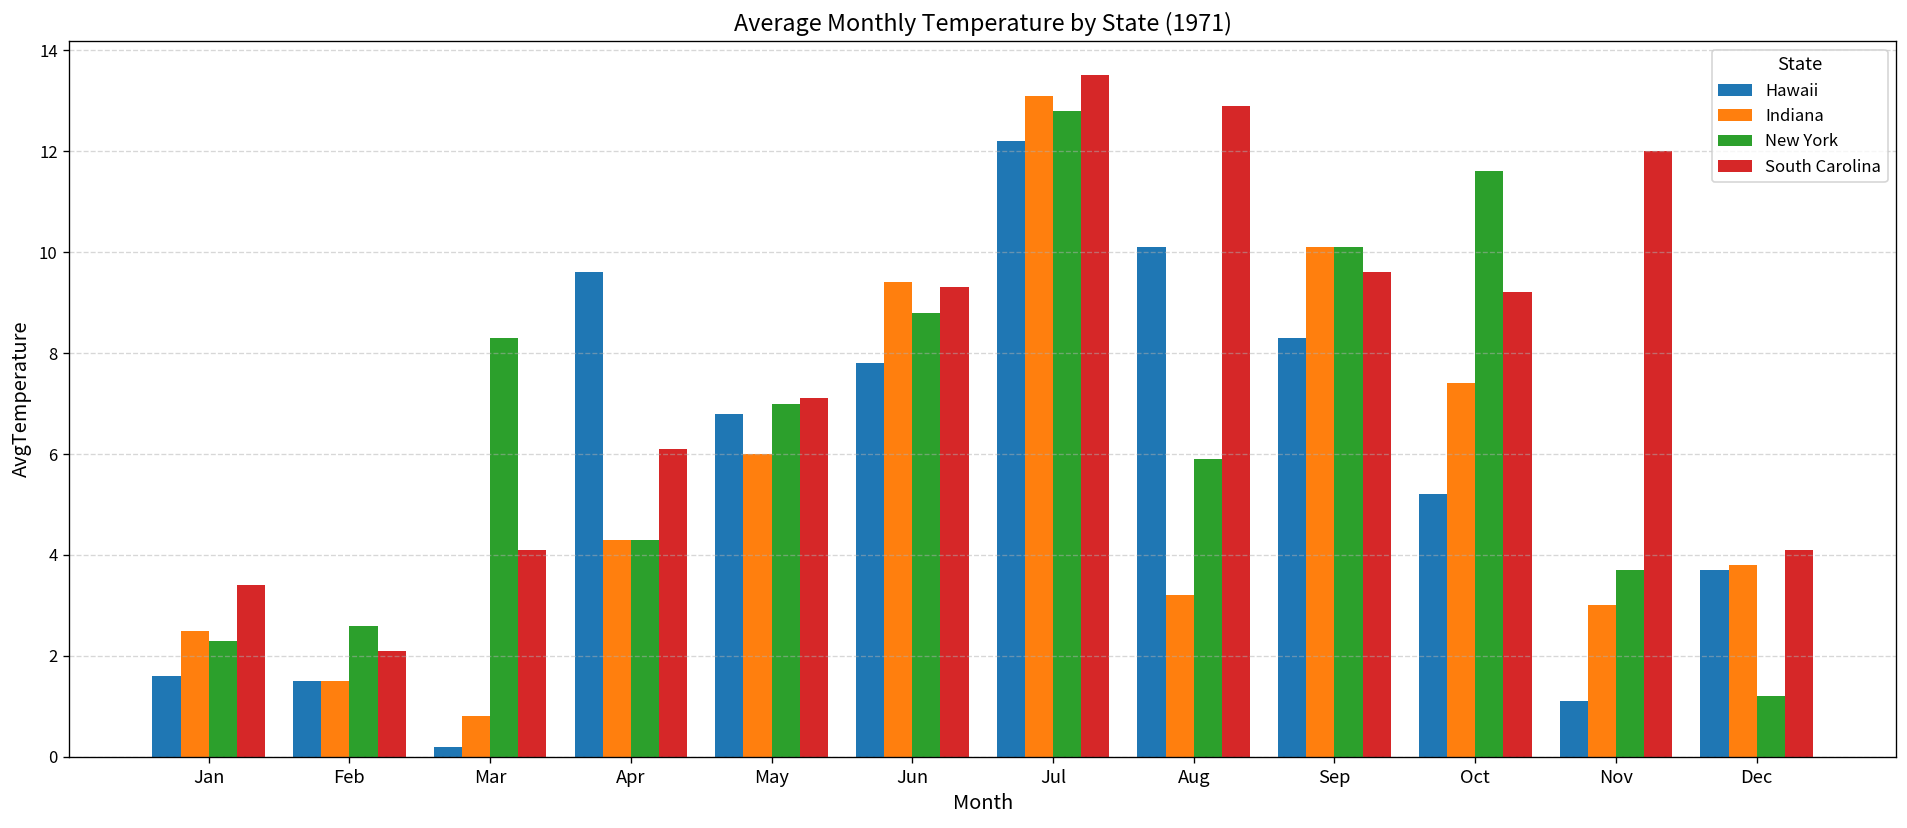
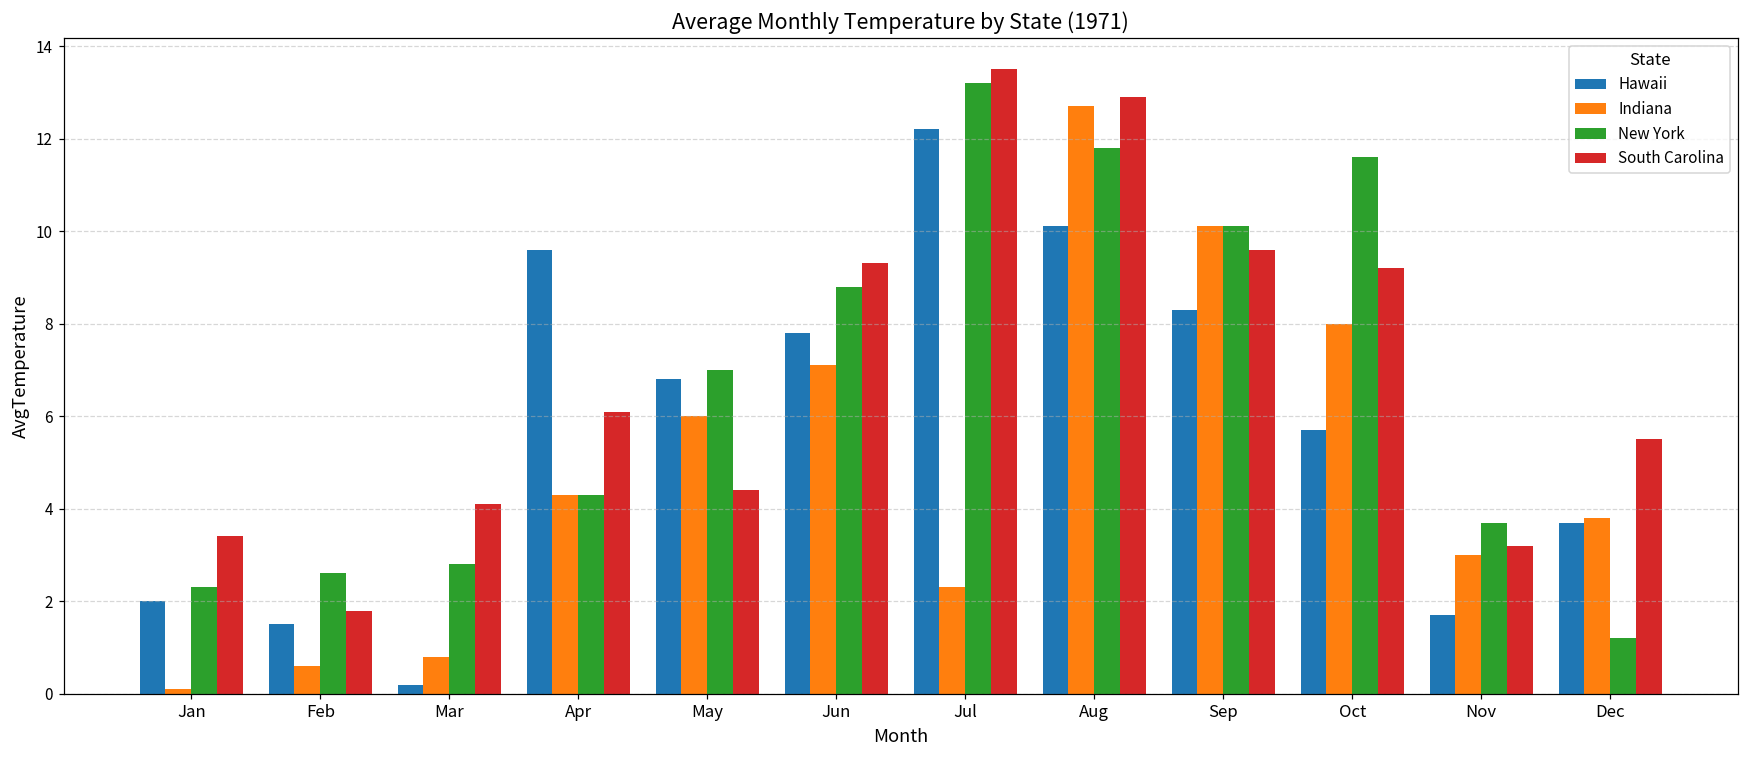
  {
    "Hawaii": {
-     "Jan": 1.6,
+     "Jan": 2.0,
      "Feb": 1.5,
      "Mar": 0.2,
      "Apr": 9.6,
      "May": 6.8,
      "Jun": 7.8,
      "Jul": 12.2,
      "Aug": 10.1,
      "Sep": 8.3,
-     "Oct": 5.2,
-     "Nov": 1.1,
+     "Oct": 5.7,
+     "Nov": 1.7,
      "Dec": 3.7
    },
    "Indiana": {
-     "Jan": 2.5,
-     "Feb": 1.5,
+     "Jan": 0.1,
+     "Feb": 0.6,
      "Mar": 0.8,
      "Apr": 4.3,
      "May": 6.0,
-     "Jun": 9.4,
-     "Jul": 13.1,
-     "Aug": 3.2,
+     "Jun": 7.1,
+     "Jul": 2.3,
+     "Aug": 12.7,
      "Sep": 10.1,
-     "Oct": 7.4,
+     "Oct": 8.0,
      "Nov": 3.0,
      "Dec": 3.8
    },
    "New York": {
      "Jan": 2.3,
      "Feb": 2.6,
-     "Mar": 8.3,
+     "Mar": 2.8,
      "Apr": 4.3,
      "May": 7.0,
      "Jun": 8.8,
-     "Jul": 12.8,
-     "Aug": 5.9,
+     "Jul": 13.2,
+     "Aug": 11.8,
      "Sep": 10.1,
      "Oct": 11.6,
      "Nov": 3.7,
      "Dec": 1.2
    },
    "South Carolina": {
      "Jan": 3.4,
-     "Feb": 2.1,
+     "Feb": 1.8,
      "Mar": 4.1,
      "Apr": 6.1,
-     "May": 7.1,
+     "May": 4.4,
      "Jun": 9.3,
      "Jul": 13.5,
      "Aug": 12.9,
      "Sep": 9.6,
      "Oct": 9.2,
-     "Nov": 12.0,
-     "Dec": 4.1
+     "Nov": 3.2,
+     "Dec": 5.5
    }
  }
